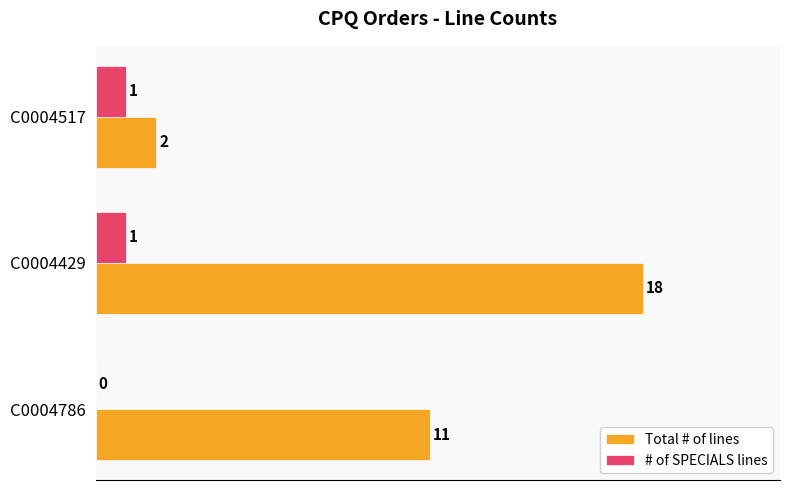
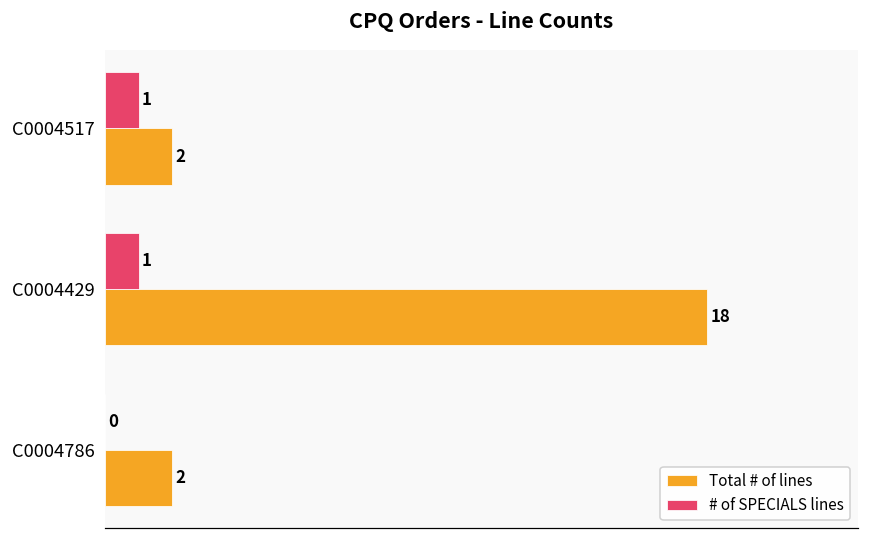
  {
    "Total # of lines": {
      "C0004517": 2,
      "C0004429": 18,
-     "C0004786": 11
+     "C0004786": 2
    },
    "# of SPECIALS lines": {
      "C0004517": 1,
      "C0004429": 1,
      "C0004786": 0
    }
  }
